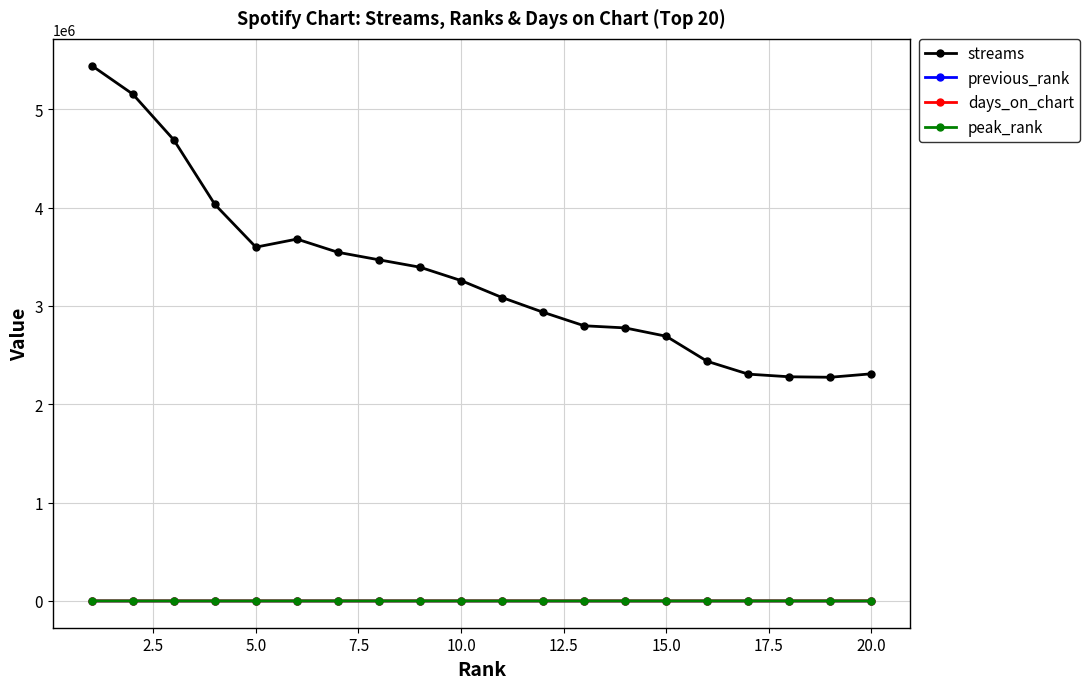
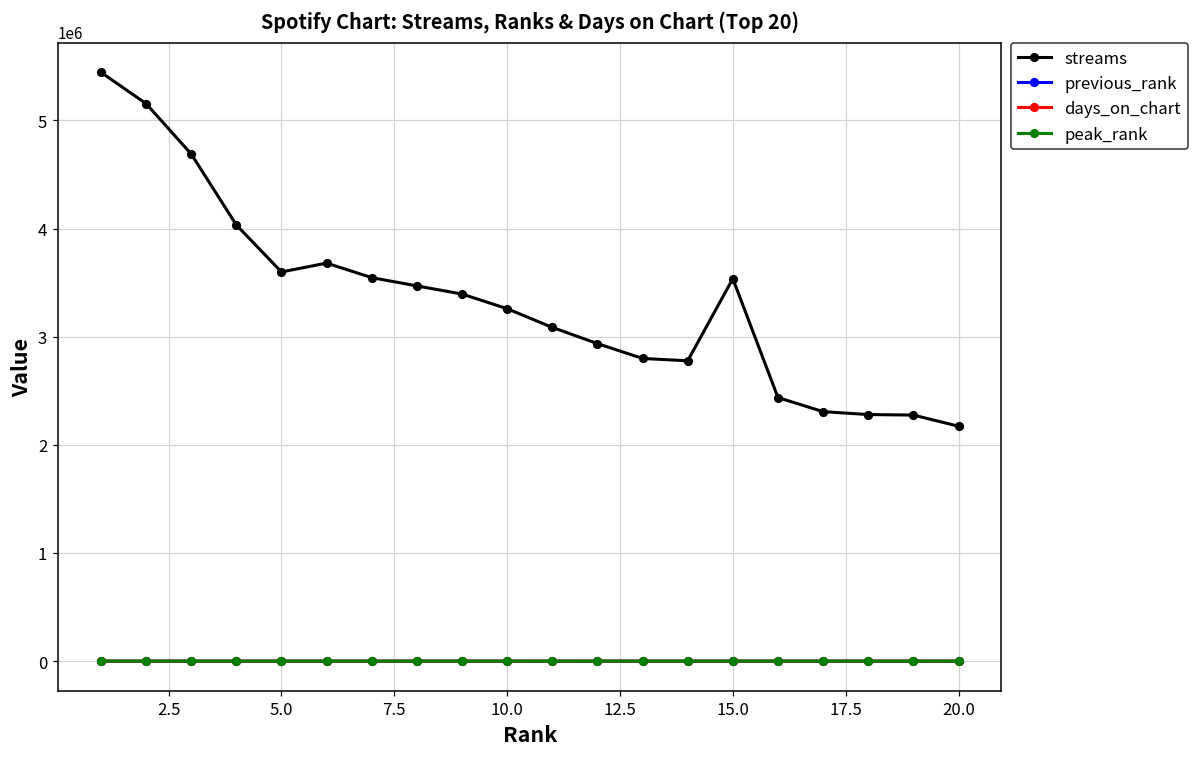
  {
    "streams": {
      "5.0": 3600000,
      "10.0": 3300000,
-     "15.0": 2700000,
-     "20.0": 2300000
+     "15.0": 3500000,
+     "20.0": 2200000
    },
    "peak_rank": {
      "5.0": 0,
      "10.0": 0,
      "15.0": 0,
      "20.0": 0
    }
  }
